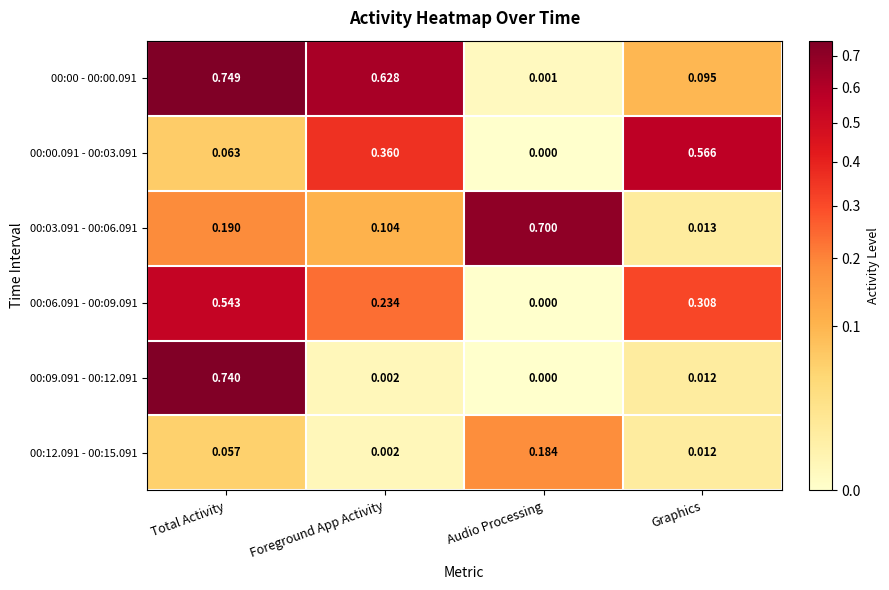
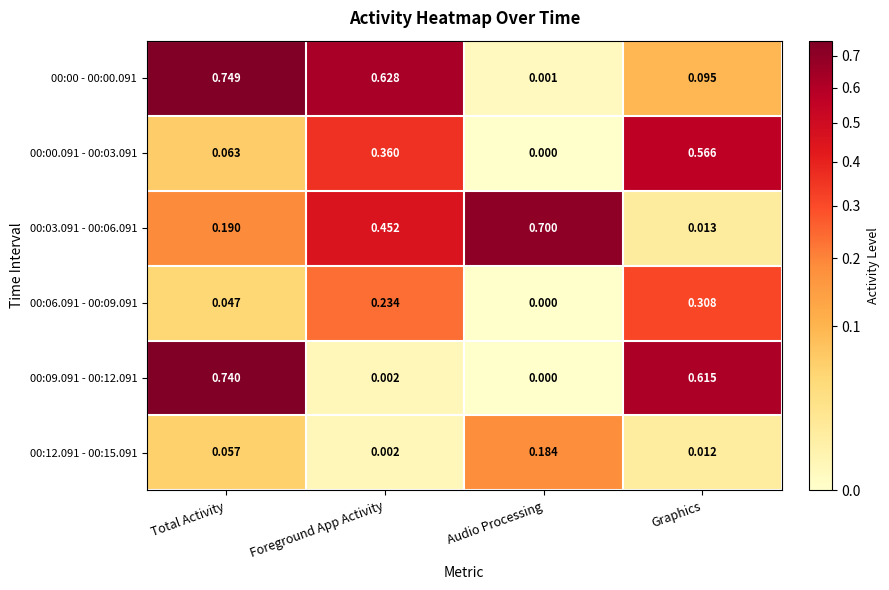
  {
    "00:00 - 00:00.091": {
      "Total Activity": 0.749,
      "Foreground App Activity": 0.628,
      "Audio Processing": 0.001,
      "Graphics": 0.095
    },
    "00:00.091 - 00:03.091": {
      "Total Activity": 0.063,
      "Foreground App Activity": 0.360,
      "Audio Processing": 0.000,
      "Graphics": 0.566
    },
    "00:03.091 - 00:06.091": {
      "Total Activity": 0.190,
-     "Foreground App Activity": 0.104,
+     "Foreground App Activity": 0.452,
      "Audio Processing": 0.700,
      "Graphics": 0.013
    },
    "00:06.091 - 00:09.091": {
-     "Total Activity": 0.543,
+     "Total Activity": 0.047,
      "Foreground App Activity": 0.234,
      "Audio Processing": 0.000,
      "Graphics": 0.308
    },
    "00:09.091 - 00:12.091": {
      "Total Activity": 0.740,
      "Foreground App Activity": 0.002,
      "Audio Processing": 0.000,
-     "Graphics": 0.012
+     "Graphics": 0.615
    },
    "00:12.091 - 00:15.091": {
      "Total Activity": 0.057,
      "Foreground App Activity": 0.002,
      "Audio Processing": 0.184,
      "Graphics": 0.012
    }
  }
